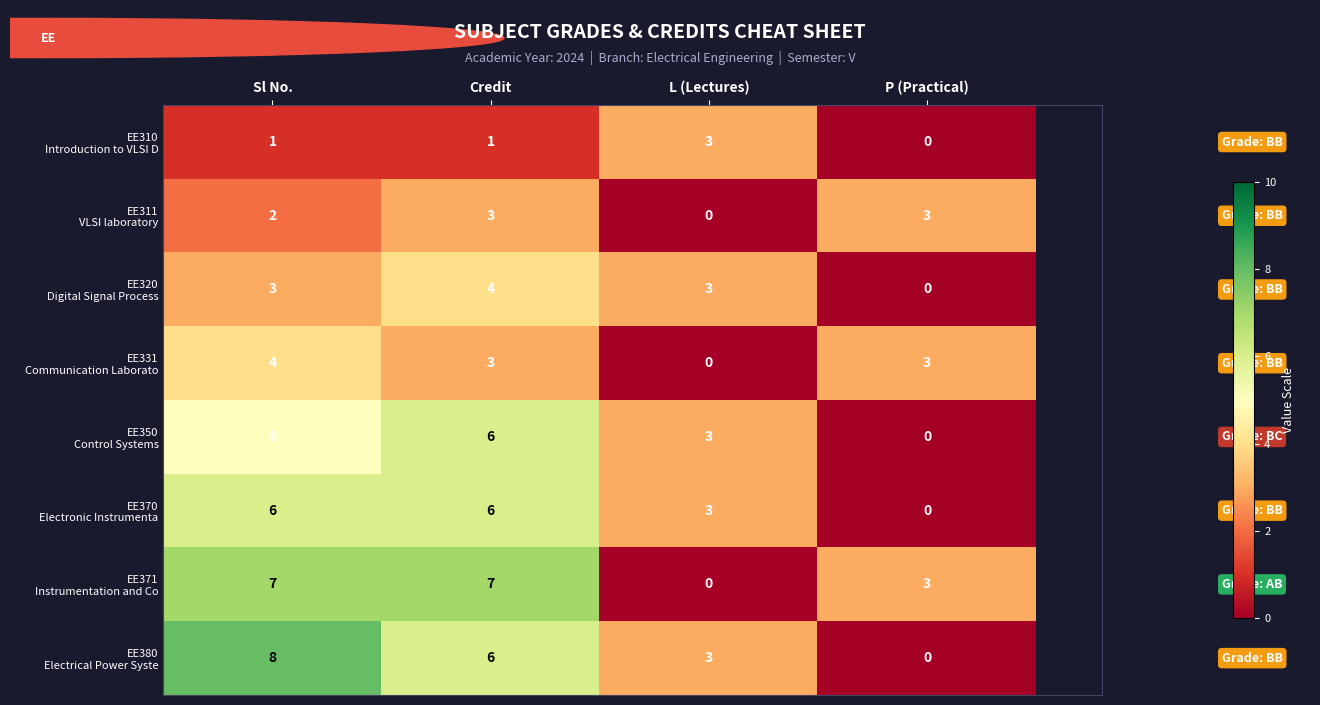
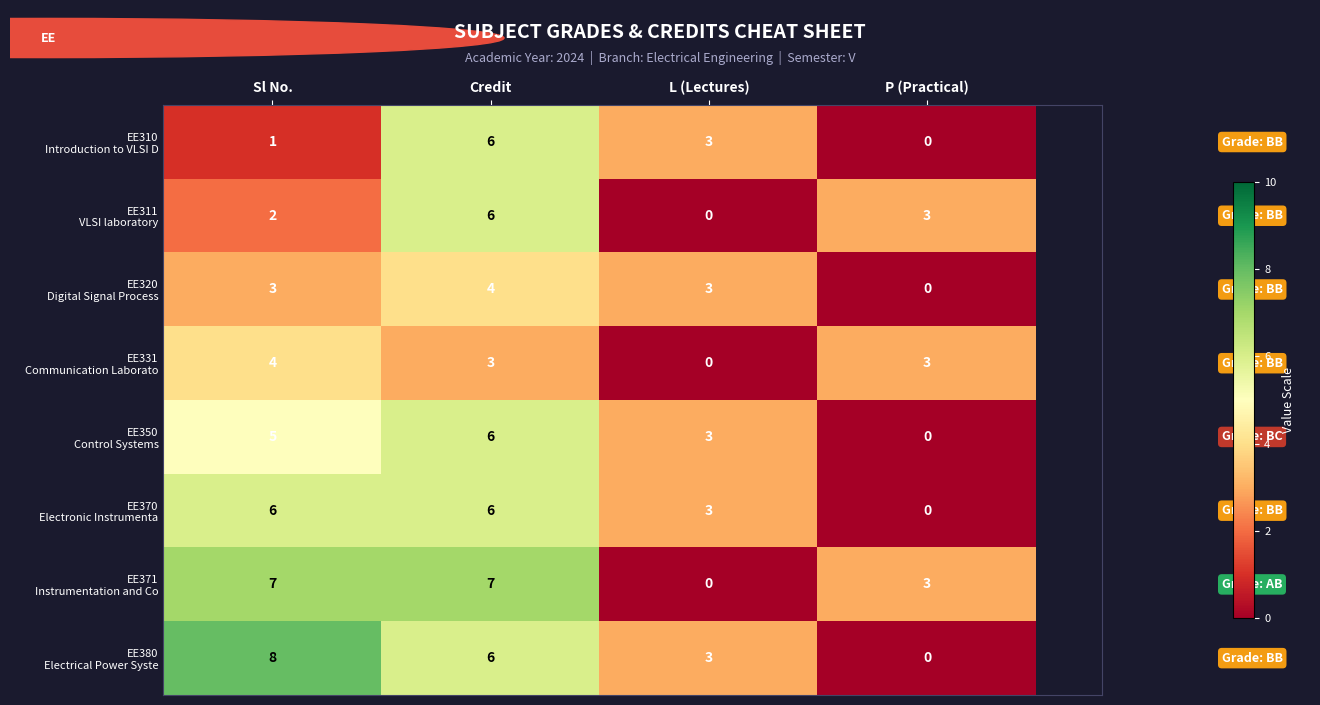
  {
    "EE310 Introduction to VLSI D": {
      "Sl No.": 1,
-     "Credit": 1,
+     "Credit": 6,
      "L (Lectures)": 3,
      "P (Practical)": 0
    },
    "EE311 VLSI laboratory": {
      "Sl No.": 2,
-     "Credit": 3,
+     "Credit": 6,
      "L (Lectures)": 0,
      "P (Practical)": 3
    },
    "EE320 Digital Signal Process": {
      "Sl No.": 3,
      "Credit": 4,
      "L (Lectures)": 3,
      "P (Practical)": 0
    },
    "EE331 Communication Laborato": {
      "Sl No.": 4,
      "Credit": 3,
      "L (Lectures)": 0,
      "P (Practical)": 3
    },
    "EE350 Control Systems": {
      "Sl No.": 5,
      "Credit": 6,
      "L (Lectures)": 3,
      "P (Practical)": 0
    },
    "EE370 Electronic Instrumenta": {
      "Sl No.": 6,
      "Credit": 6,
      "L (Lectures)": 3,
      "P (Practical)": 0
    },
    "EE371 Instrumentation and Co": {
      "Sl No.": 7,
      "Credit": 7,
      "L (Lectures)": 0,
      "P (Practical)": 3
    },
    "EE380 Electrical Power Syste": {
      "Sl No.": 8,
      "Credit": 6,
      "L (Lectures)": 3,
      "P (Practical)": 0
    }
  }
